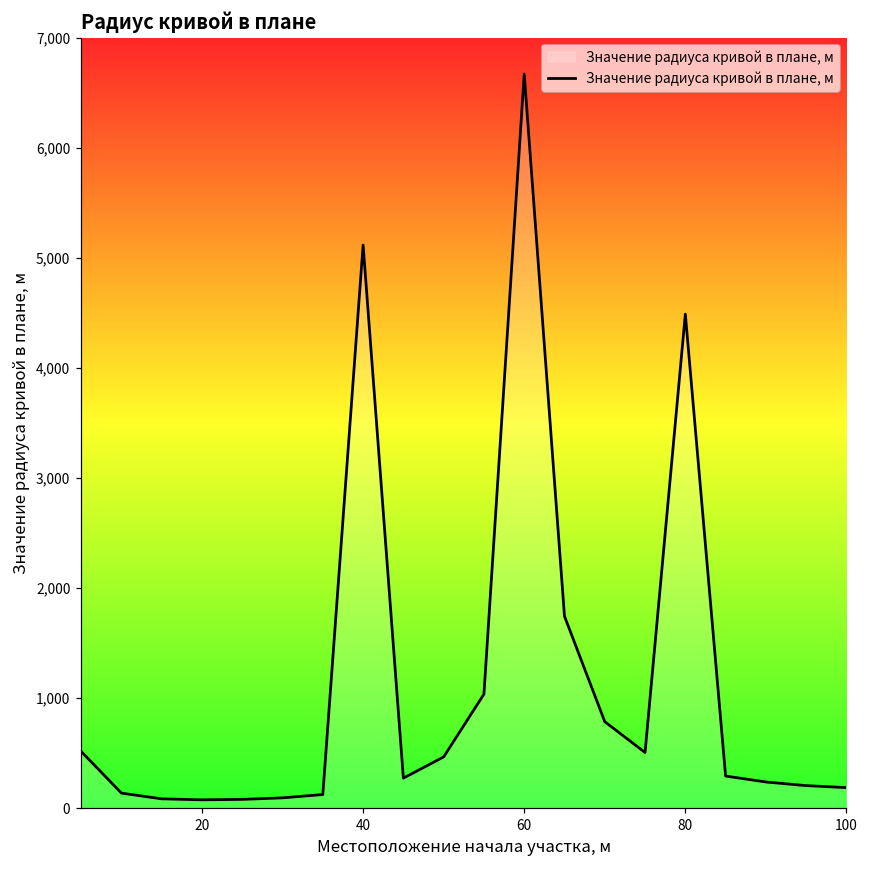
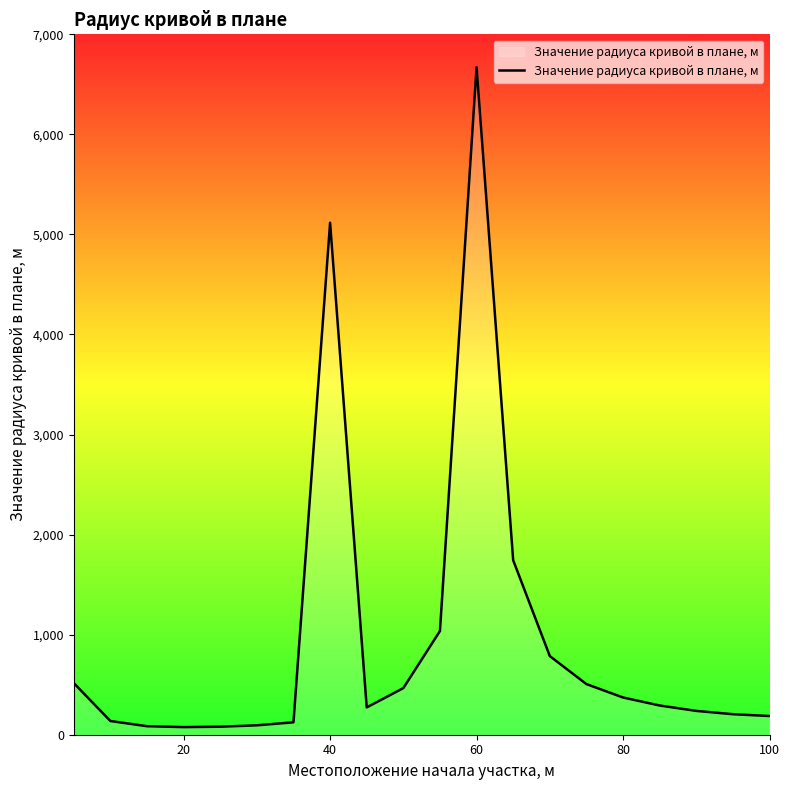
  {
    "20": "80",
    "40": "5,120",
    "60": "6,670",
-   "80": "4,490",
+   "80": "370",
    "100": "190"
  }
